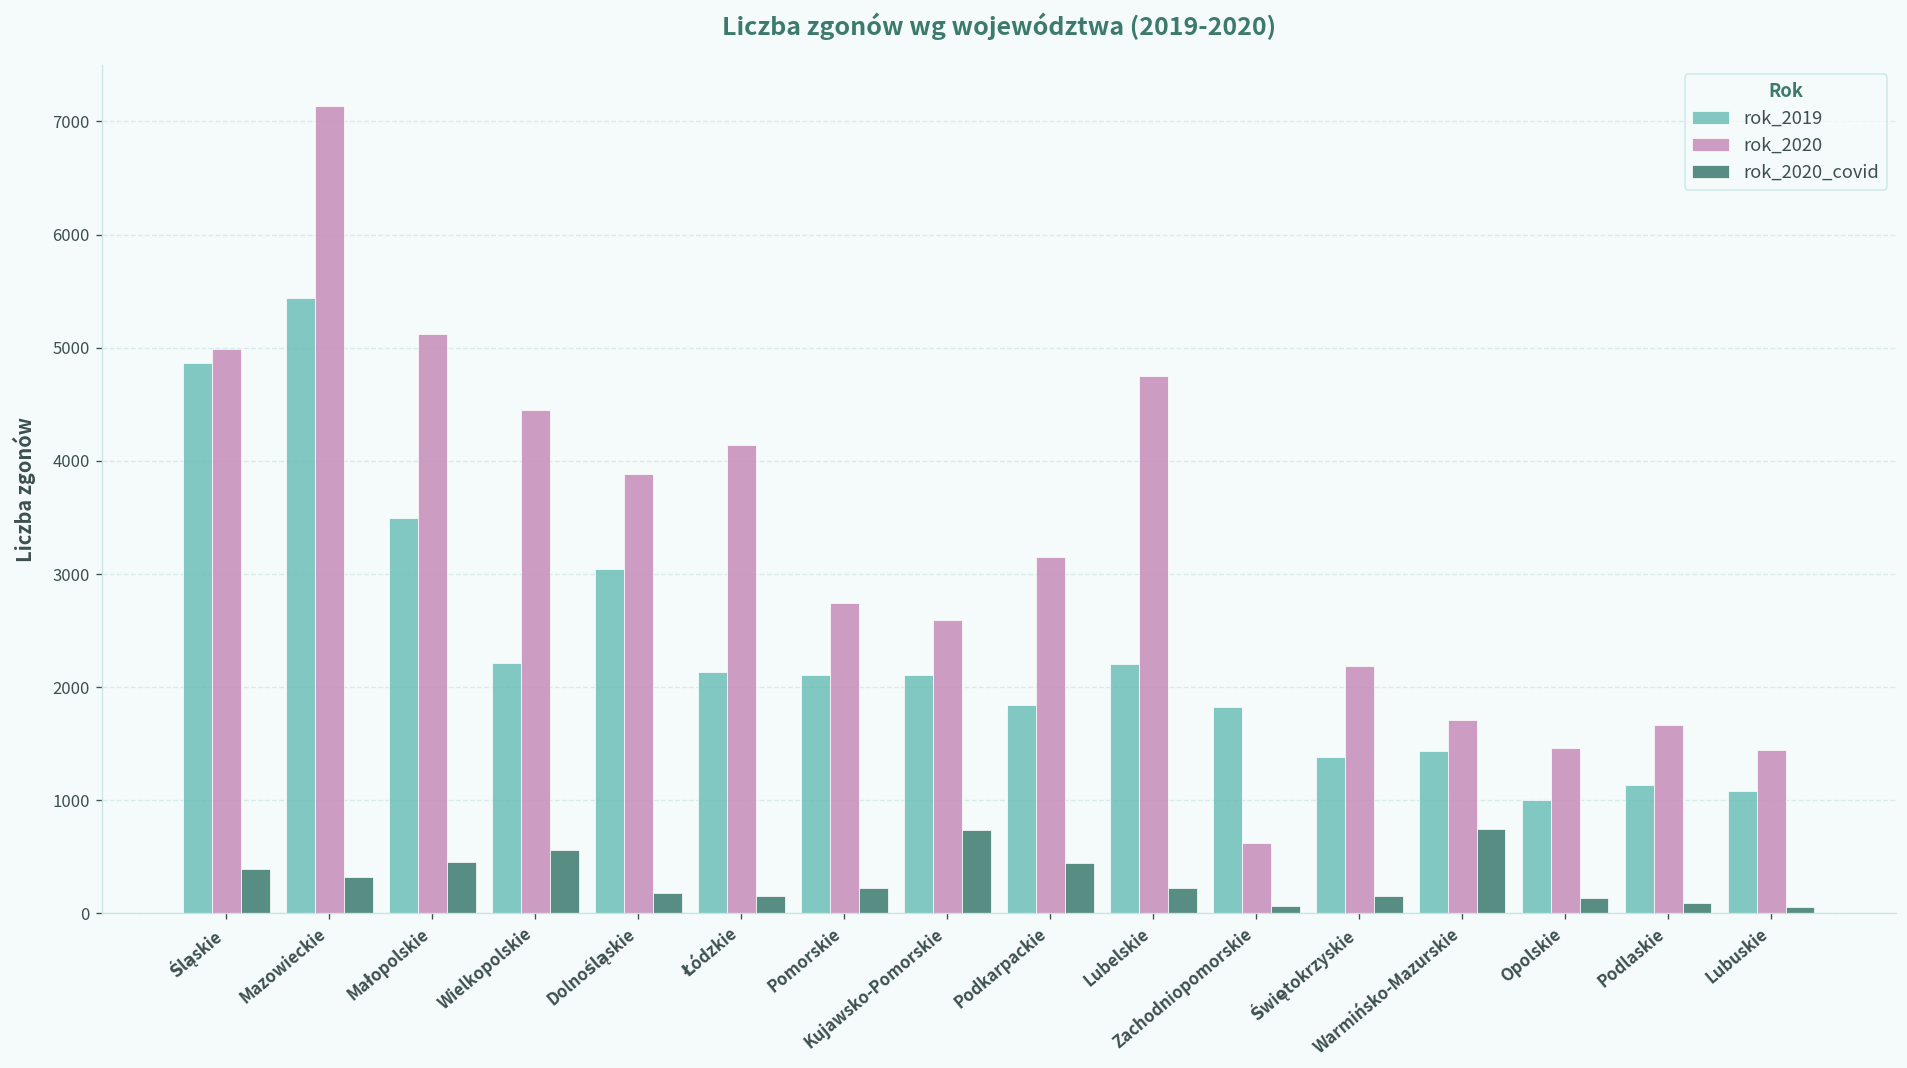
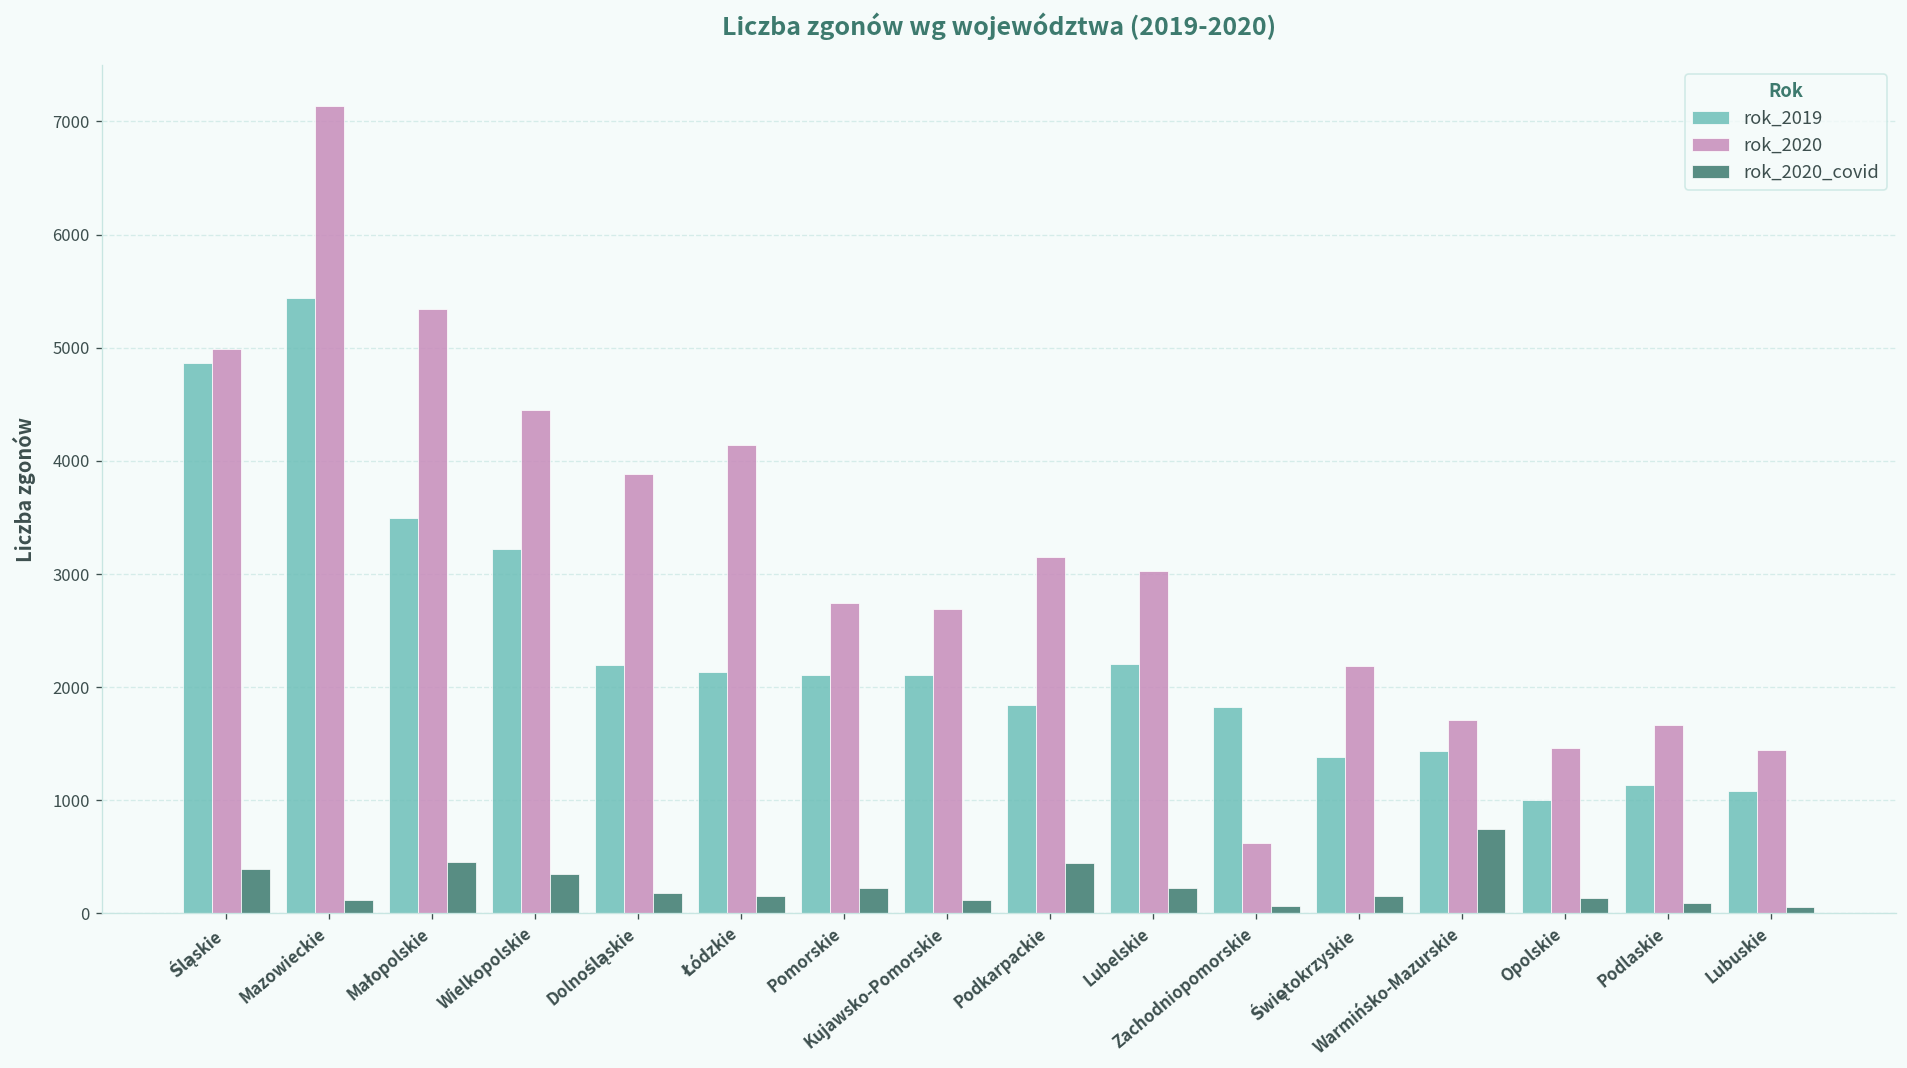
  {
    "rok_2019": {
      "Śląskie": 4900,
      "Mazowieckie": 5400,
      "Małopolskie": 3500,
-     "Wielkopolskie": 2200,
-     "Dolnośląskie": 3000,
+     "Wielkopolskie": 3200,
+     "Dolnośląskie": 2200,
      "Łódzkie": 2100,
      "Pomorskie": 2100,
      "Kujawsko-Pomorskie": 2100,
      "Podkarpackie": 1800,
      "Lubelskie": 2200,
      "Zachodniopomorskie": 1800,
      "Świętokrzyskie": 1400,
      "Warmińsko-Mazurskie": 1400,
      "Opolskie": 1000,
      "Podlaskie": 1100,
      "Lubuskie": 1100
    },
    "rok_2020": {
      "Śląskie": 5000,
      "Mazowieckie": 7100,
-     "Małopolskie": 5100,
+     "Małopolskie": 5300,
      "Wielkopolskie": 4400,
      "Dolnośląskie": 3900,
      "Łódzkie": 4100,
      "Pomorskie": 2700,
-     "Kujawsko-Pomorskie": 2600,
+     "Kujawsko-Pomorskie": 2700,
      "Podkarpackie": 3200,
-     "Lubelskie": 4700,
+     "Lubelskie": 3000,
      "Zachodniopomorskie": 600,
      "Świętokrzyskie": 2200,
      "Warmińsko-Mazurskie": 1700,
      "Opolskie": 1500,
      "Podlaskie": 1700,
      "Lubuskie": 1400
    },
    "rok_2020_covid": {
      "Śląskie": 400,
-     "Mazowieckie": 300,
+     "Mazowieckie": 100,
      "Małopolskie": 500,
-     "Wielkopolskie": 600,
+     "Wielkopolskie": 400,
      "Dolnośląskie": 200,
      "Łódzkie": 200,
      "Pomorskie": 200,
-     "Kujawsko-Pomorskie": 700,
+     "Kujawsko-Pomorskie": 100,
      "Podkarpackie": 400,
      "Lubelskie": 200,
      "Zachodniopomorskie": 100,
      "Świętokrzyskie": 200,
      "Warmińsko-Mazurskie": 700,
      "Opolskie": 100,
      "Podlaskie": 100,
      "Lubuskie": 100
    }
  }
